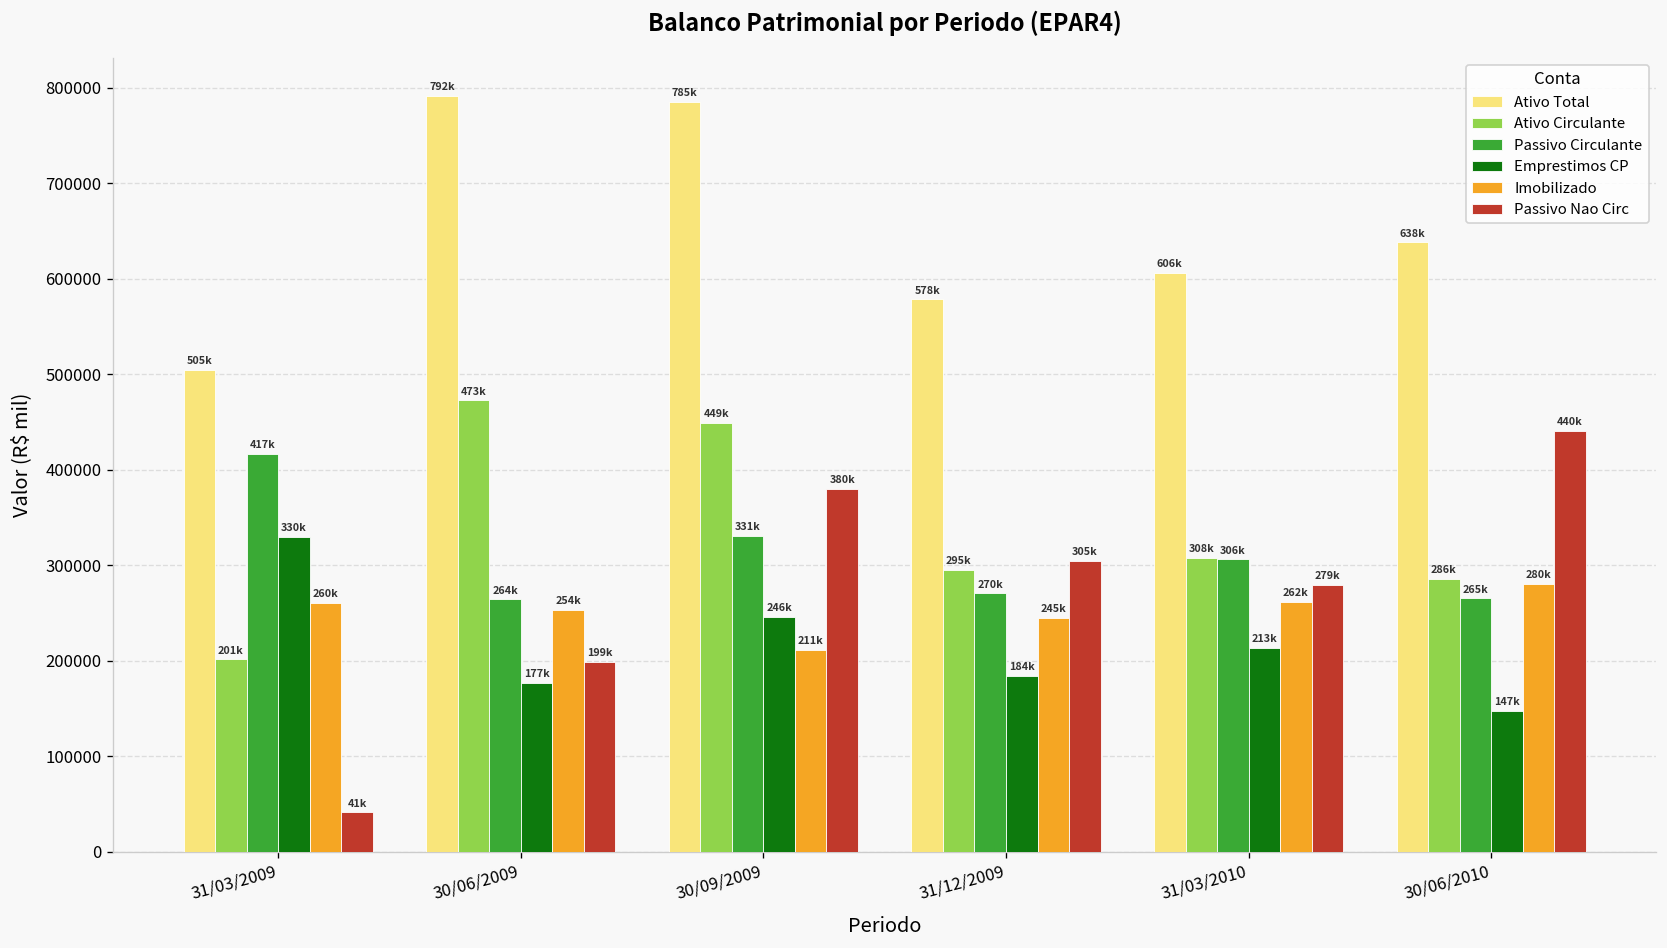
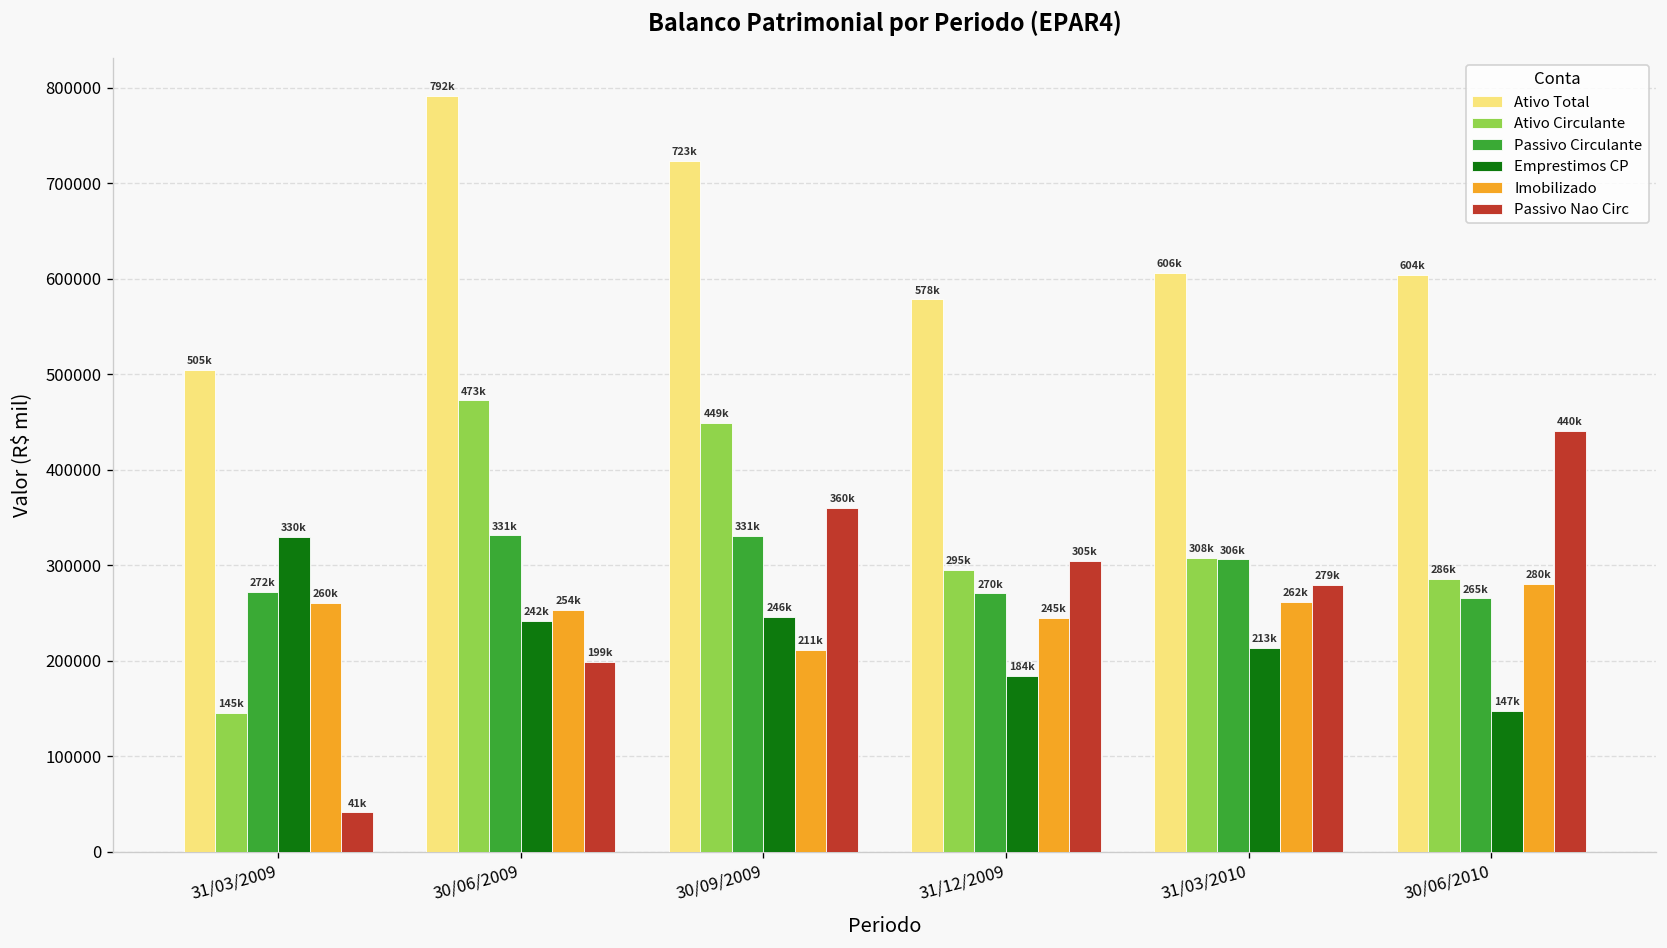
  {
    "Ativo Total": {
      "31/03/2009": "505k",
      "30/06/2009": "792k",
-     "30/09/2009": "785k",
+     "30/09/2009": "723k",
      "31/12/2009": "578k",
      "31/03/2010": "606k",
-     "30/06/2010": "638k"
+     "30/06/2010": "604k"
    },
    "Ativo Circulante": {
-     "31/03/2009": "201k",
+     "31/03/2009": "145k",
      "30/06/2009": "473k",
      "30/09/2009": "449k",
      "31/12/2009": "295k",
      "31/03/2010": "308k",
      "30/06/2010": "286k"
    },
    "Passivo Circulante": {
-     "31/03/2009": "417k",
-     "30/06/2009": "264k",
+     "31/03/2009": "272k",
+     "30/06/2009": "331k",
      "30/09/2009": "331k",
      "31/12/2009": "270k",
      "31/03/2010": "306k",
      "30/06/2010": "265k"
    },
    "Emprestimos CP": {
      "31/03/2009": "330k",
-     "30/06/2009": "177k",
+     "30/06/2009": "242k",
      "30/09/2009": "246k",
      "31/12/2009": "184k",
      "31/03/2010": "213k",
      "30/06/2010": "147k"
    },
    "Imobilizado": {
      "31/03/2009": "260k",
      "30/06/2009": "254k",
      "30/09/2009": "211k",
      "31/12/2009": "245k",
      "31/03/2010": "262k",
      "30/06/2010": "280k"
    },
    "Passivo Nao Circ": {
      "31/03/2009": "41k",
      "30/06/2009": "199k",
-     "30/09/2009": "380k",
+     "30/09/2009": "360k",
      "31/12/2009": "305k",
      "31/03/2010": "279k",
      "30/06/2010": "440k"
    }
  }
